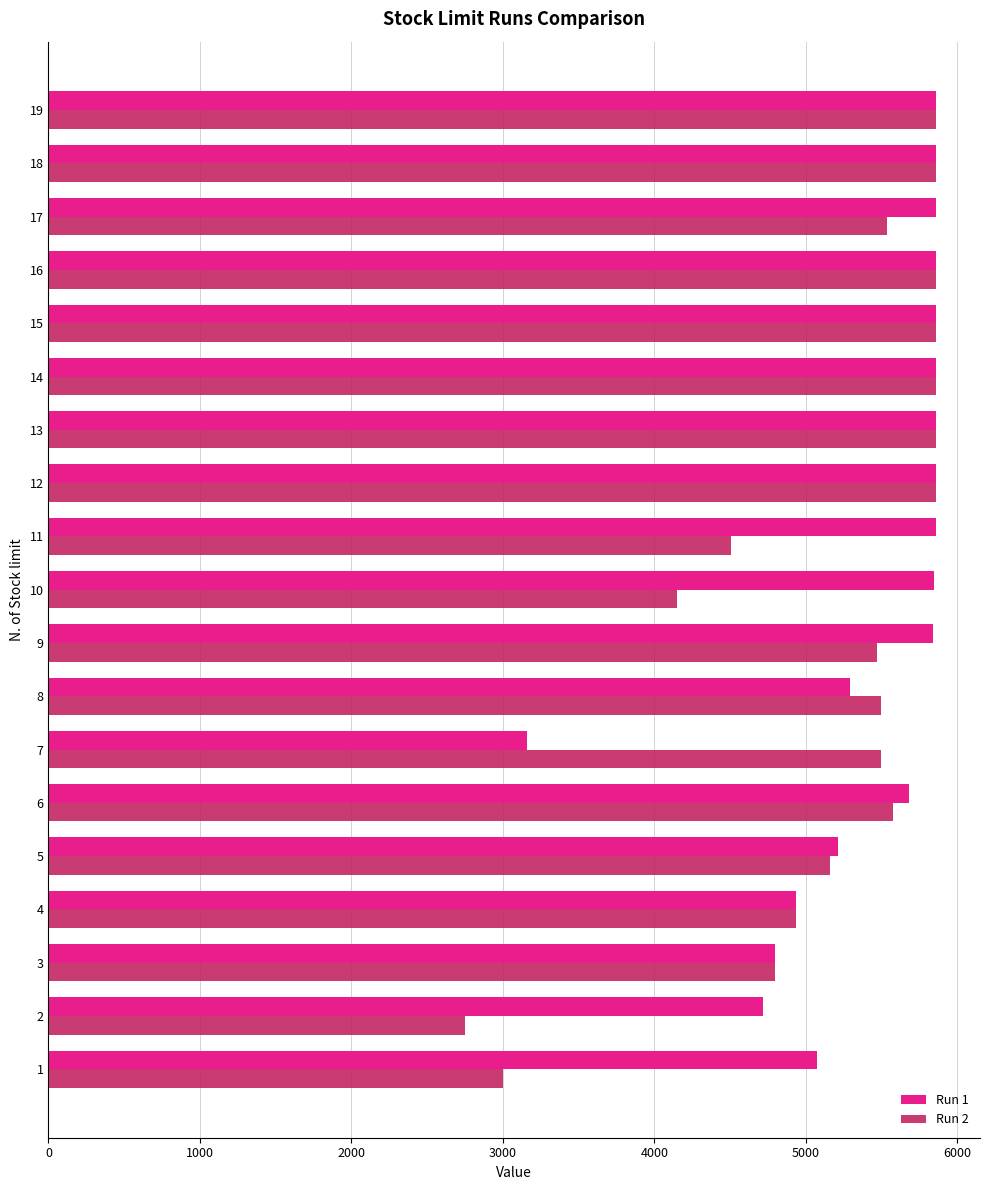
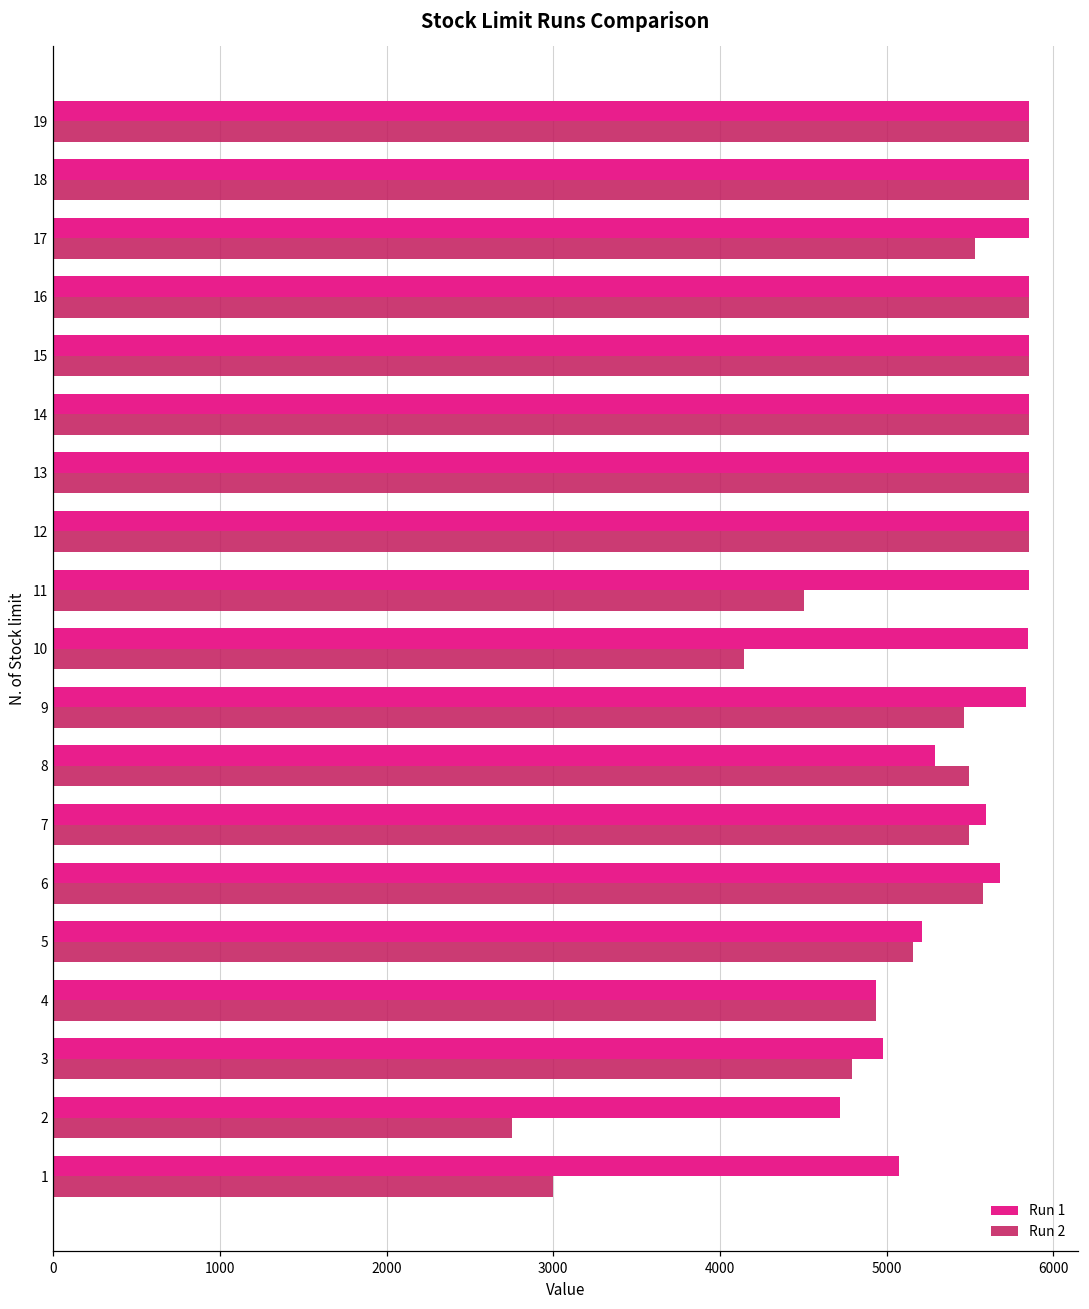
  {
    "Run 1": {
      "19": 5860,
      "18": 5860,
      "17": 5860,
      "16": 5860,
      "15": 5860,
      "14": 5860,
      "13": 5860,
      "12": 5860,
      "11": 5860,
      "10": 5850,
      "9": 5840,
      "8": 5290,
-     "7": 3160,
+     "7": 5600,
      "6": 5680,
      "5": 5210,
      "4": 4930,
-     "3": 4790,
+     "3": 4980,
      "2": 4720,
      "1": 5080
    },
    "Run 2": {
      "19": 5860,
      "18": 5860,
      "17": 5530,
      "16": 5860,
      "15": 5860,
      "14": 5860,
      "13": 5860,
      "12": 5860,
      "11": 4510,
      "10": 4150,
      "9": 5470,
      "8": 5500,
      "7": 5500,
      "6": 5580,
      "5": 5160,
      "4": 4930,
      "3": 4790,
      "2": 2750,
      "1": 3000
    }
  }
